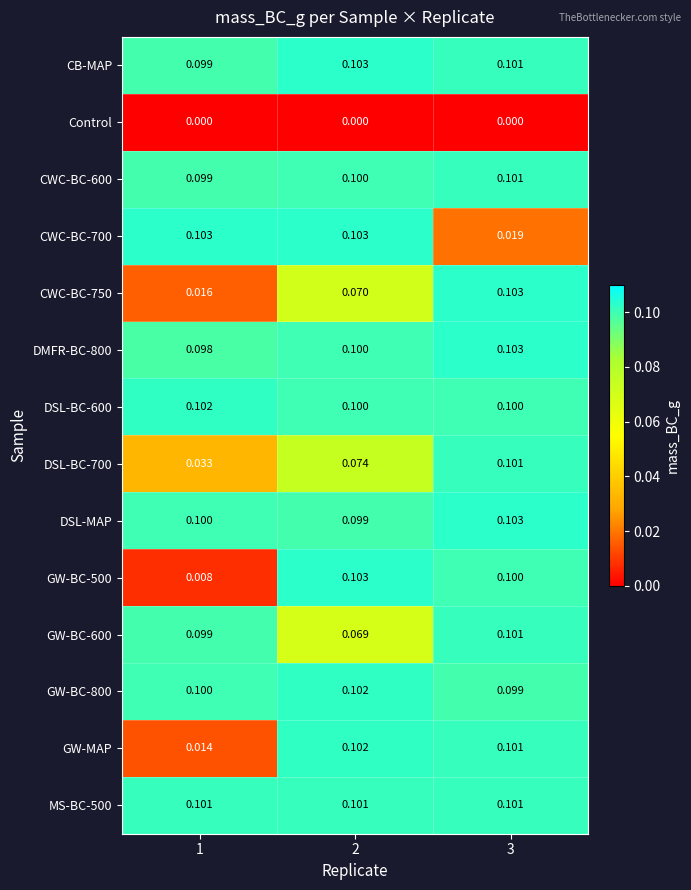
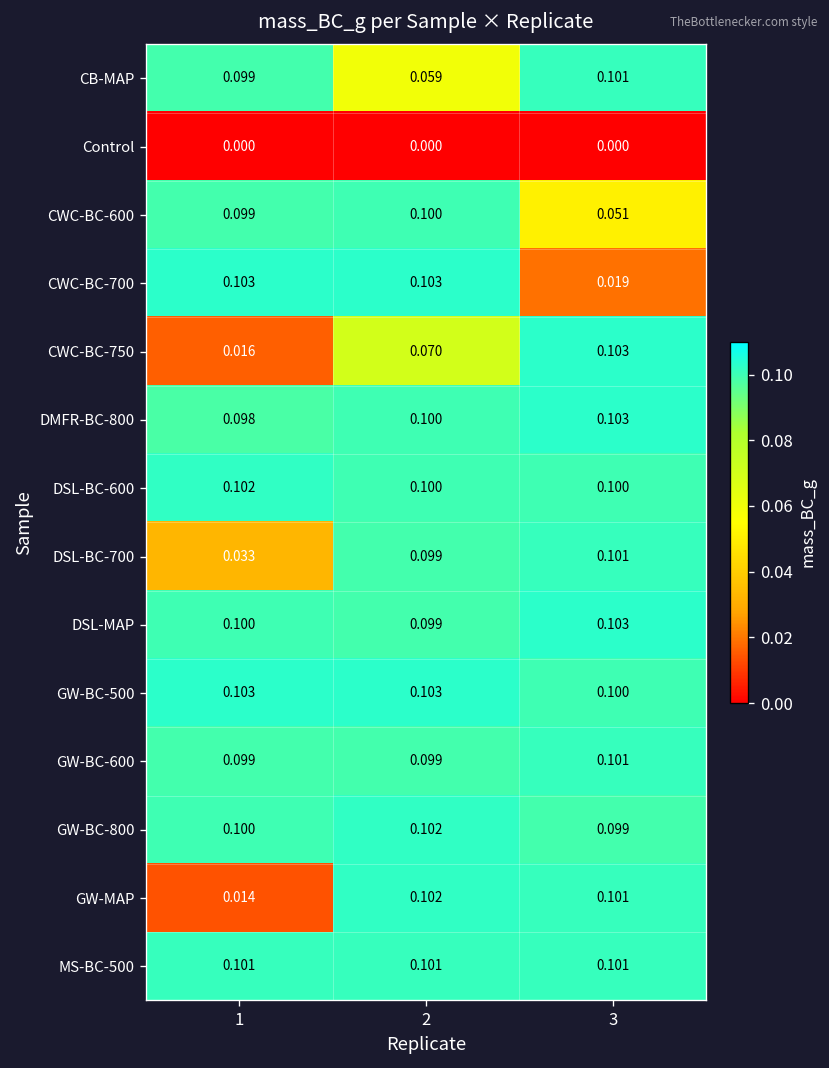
  {
    "CB-MAP": {
      "1": 0.099,
-     "2": 0.103,
+     "2": 0.059,
      "3": 0.101
    },
    "Control": {
      "1": 0.000,
      "2": 0.000,
      "3": 0.000
    },
    "CWC-BC-600": {
      "1": 0.099,
      "2": 0.100,
-     "3": 0.101
+     "3": 0.051
    },
    "CWC-BC-700": {
      "1": 0.103,
      "2": 0.103,
      "3": 0.019
    },
    "CWC-BC-750": {
      "1": 0.016,
      "2": 0.070,
      "3": 0.103
    },
    "DMFR-BC-800": {
      "1": 0.098,
      "2": 0.100,
      "3": 0.103
    },
    "DSL-BC-600": {
      "1": 0.102,
      "2": 0.100,
      "3": 0.100
    },
    "DSL-BC-700": {
      "1": 0.033,
-     "2": 0.074,
+     "2": 0.099,
      "3": 0.101
    },
    "DSL-MAP": {
      "1": 0.100,
      "2": 0.099,
      "3": 0.103
    },
    "GW-BC-500": {
-     "1": 0.008,
+     "1": 0.103,
      "2": 0.103,
      "3": 0.100
    },
    "GW-BC-600": {
      "1": 0.099,
-     "2": 0.069,
+     "2": 0.099,
      "3": 0.101
    },
    "GW-BC-800": {
      "1": 0.100,
      "2": 0.102,
      "3": 0.099
    },
    "GW-MAP": {
      "1": 0.014,
      "2": 0.102,
      "3": 0.101
    },
    "MS-BC-500": {
      "1": 0.101,
      "2": 0.101,
      "3": 0.101
    }
  }
